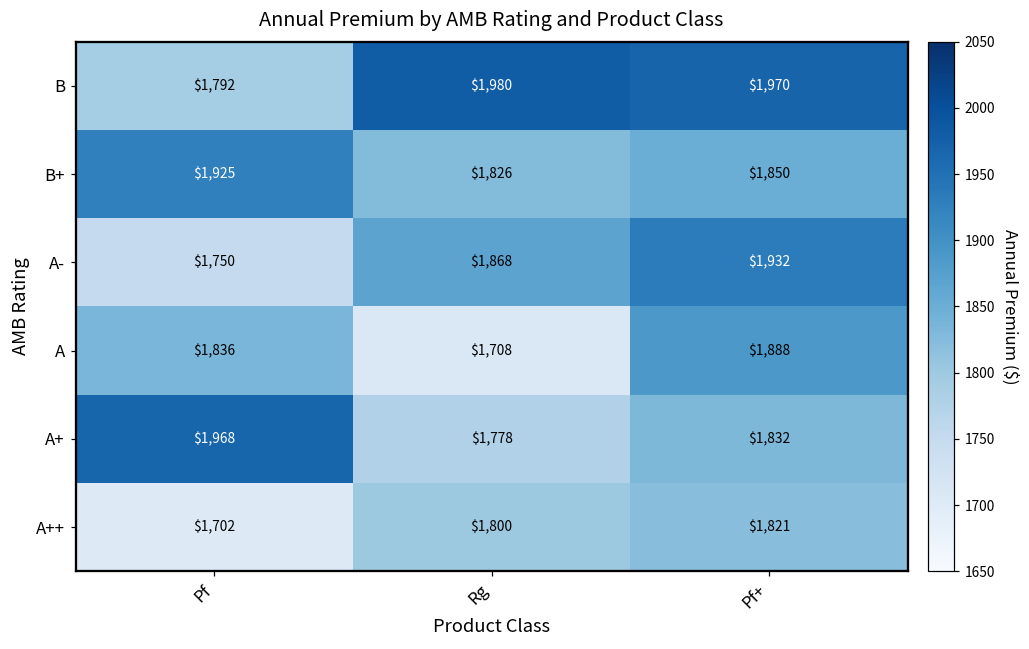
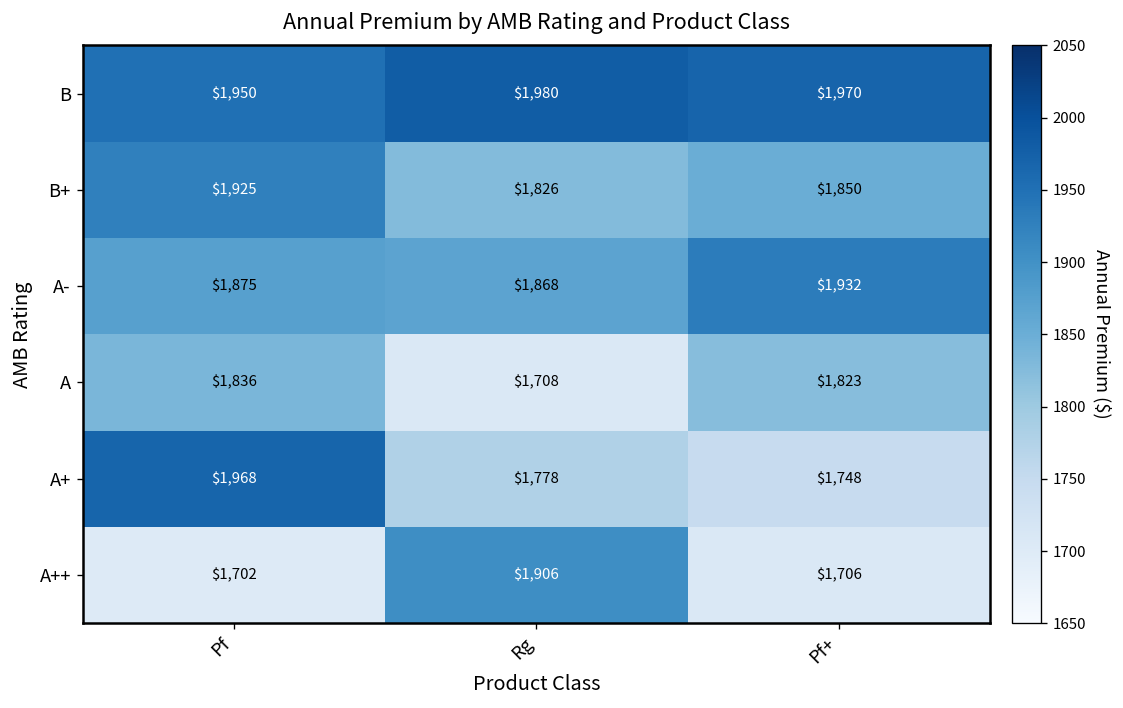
  {
    "B": {
-     "Pf": "$1,792",
+     "Pf": "$1,950",
      "Rg": "$1,980",
      "Pf+": "$1,970"
    },
    "B+": {
      "Pf": "$1,925",
      "Rg": "$1,826",
      "Pf+": "$1,850"
    },
    "A-": {
-     "Pf": "$1,750",
+     "Pf": "$1,875",
      "Rg": "$1,868",
      "Pf+": "$1,932"
    },
    "A": {
      "Pf": "$1,836",
      "Rg": "$1,708",
-     "Pf+": "$1,888"
+     "Pf+": "$1,823"
    },
    "A+": {
      "Pf": "$1,968",
      "Rg": "$1,778",
-     "Pf+": "$1,832"
+     "Pf+": "$1,748"
    },
    "A++": {
      "Pf": "$1,702",
-     "Rg": "$1,800",
-     "Pf+": "$1,821"
+     "Rg": "$1,906",
+     "Pf+": "$1,706"
    }
  }
